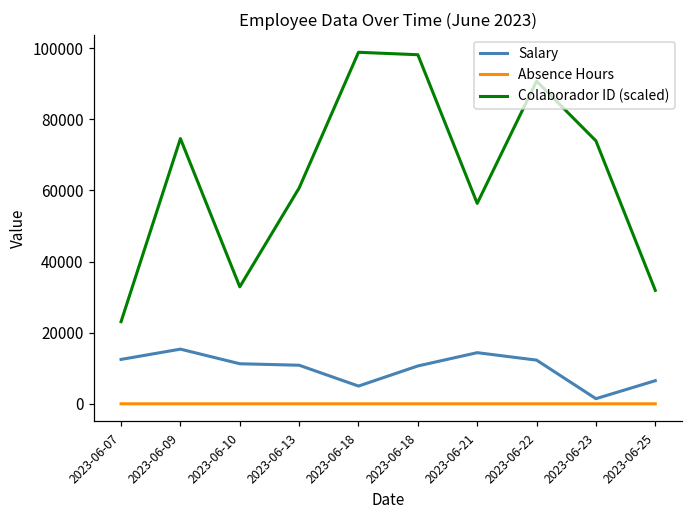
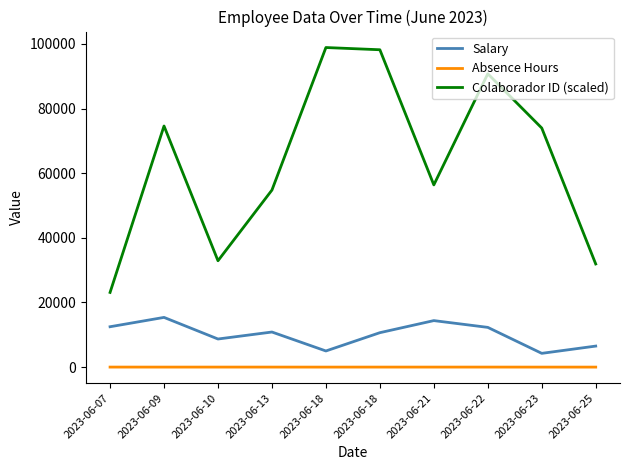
  {
    "Salary": {
      "2023-06-07": 12000,
      "2023-06-09": 15000,
-     "2023-06-10": 11000,
+     "2023-06-10": 9000,
      "2023-06-13": 11000,
      "2023-06-21": 14000,
      "2023-06-22": 12000,
-     "2023-06-23": 1000,
+     "2023-06-23": 4000,
      "2023-06-25": 7000
    },
    "Absence Hours": {
      "2023-06-07": 0,
      "2023-06-09": 0,
      "2023-06-10": 0,
      "2023-06-13": 0,
      "2023-06-21": 0,
      "2023-06-22": 0,
      "2023-06-23": 0,
      "2023-06-25": 0
    },
    "Colaborador ID (scaled)": {
      "2023-06-07": 23000,
      "2023-06-09": 75000,
      "2023-06-10": 33000,
-     "2023-06-13": 61000,
+     "2023-06-13": 55000,
      "2023-06-21": 56000,
      "2023-06-23": 74000,
      "2023-06-25": 32000
    }
  }
